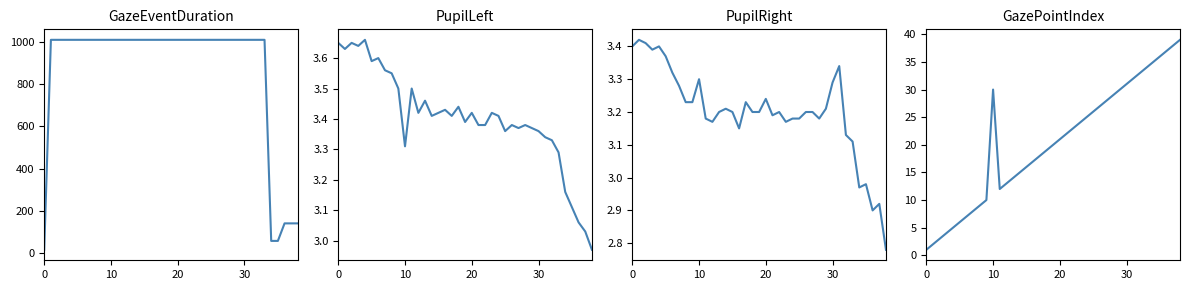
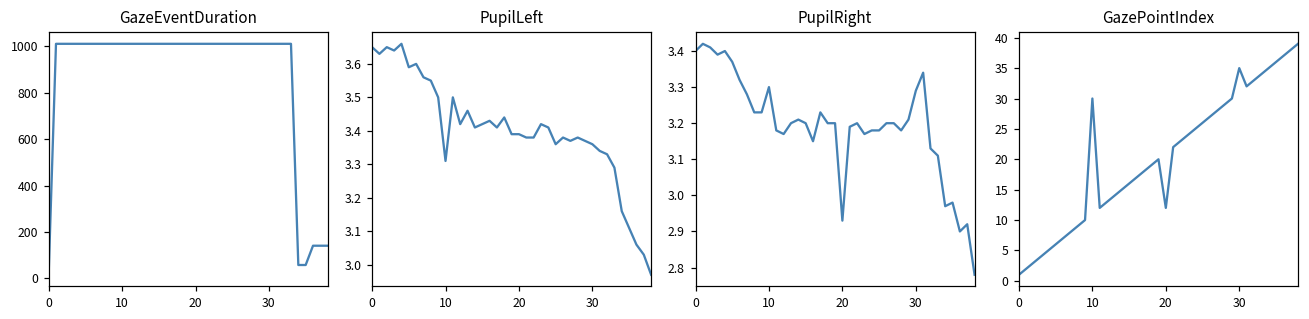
  {
    "GazeEventDuration": {
      "0": 20,
      "10": 1010,
      "20": 1010,
      "30": 1010
    },
    "PupilLeft": {
      "0": 3.65,
      "10": 3.31,
-     "20": 3.42,
+     "20": 3.39,
      "30": 3.36
    },
    "PupilRight": {
      "0": 3.40,
      "10": 3.30,
-     "20": 3.24,
+     "20": 2.93,
      "30": 3.29
    },
    "GazePointIndex": {
      "0": 1,
      "10": 30,
-     "20": 21,
-     "30": 31
+     "20": 12,
+     "30": 35
    }
  }
